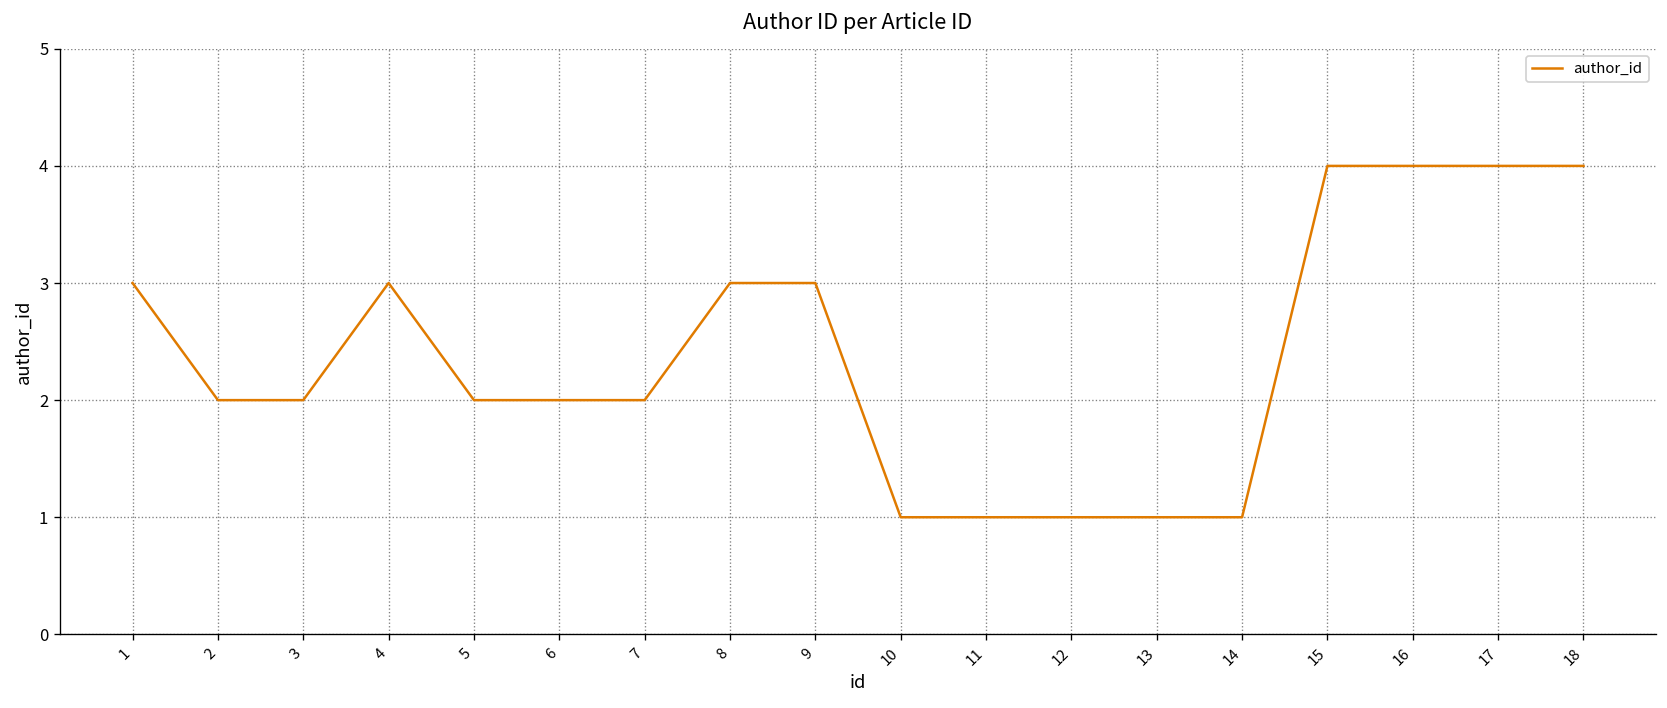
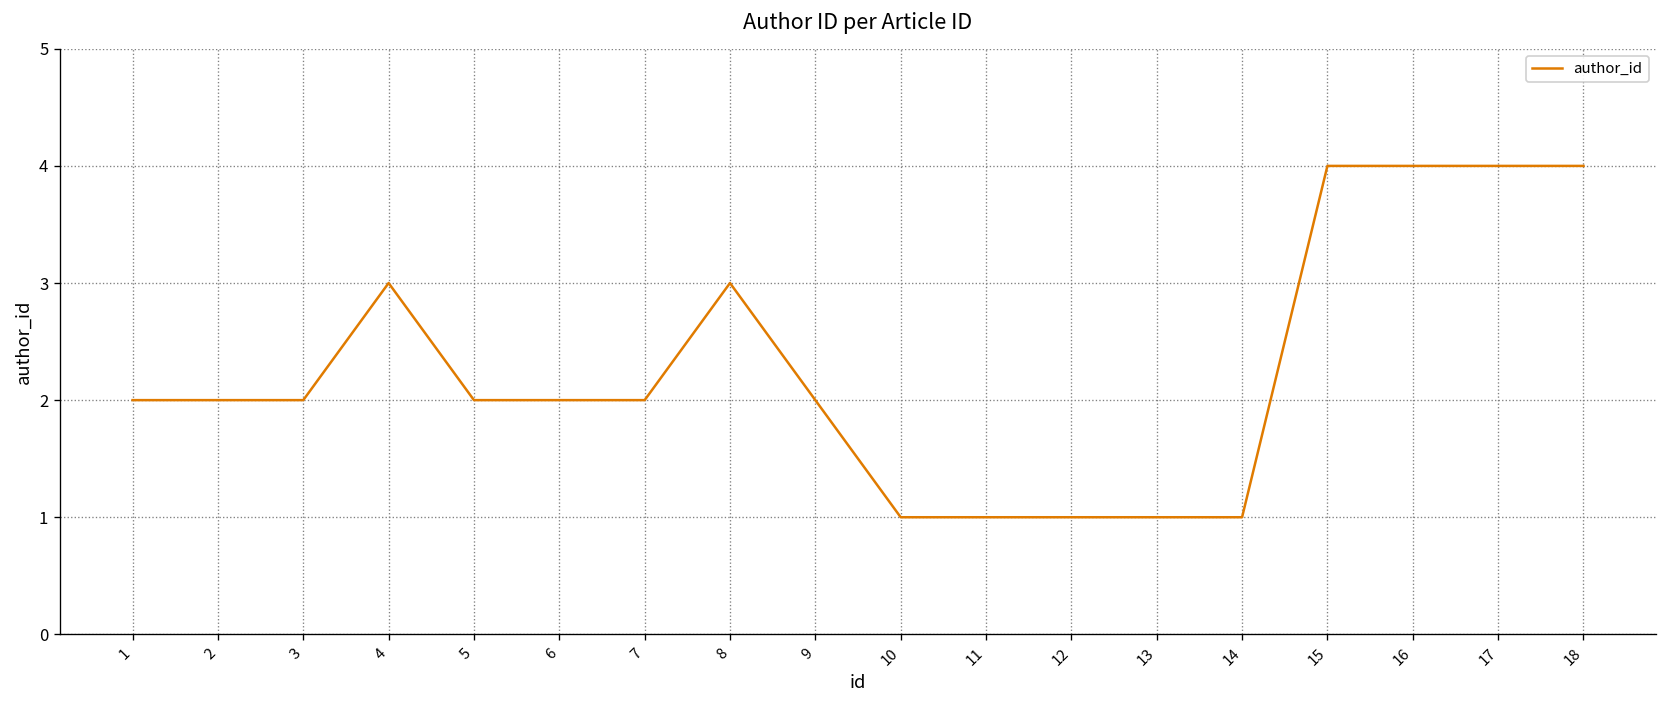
  {
-   "1": 3,
+   "1": 2,
    "2": 2,
    "3": 2,
    "4": 3,
    "5": 2,
    "6": 2,
    "7": 2,
    "8": 3,
-   "9": 3,
+   "9": 2,
    "10": 1,
    "11": 1,
    "12": 1,
    "13": 1,
    "14": 1,
    "15": 4,
    "16": 4,
    "17": 4,
    "18": 4
  }
